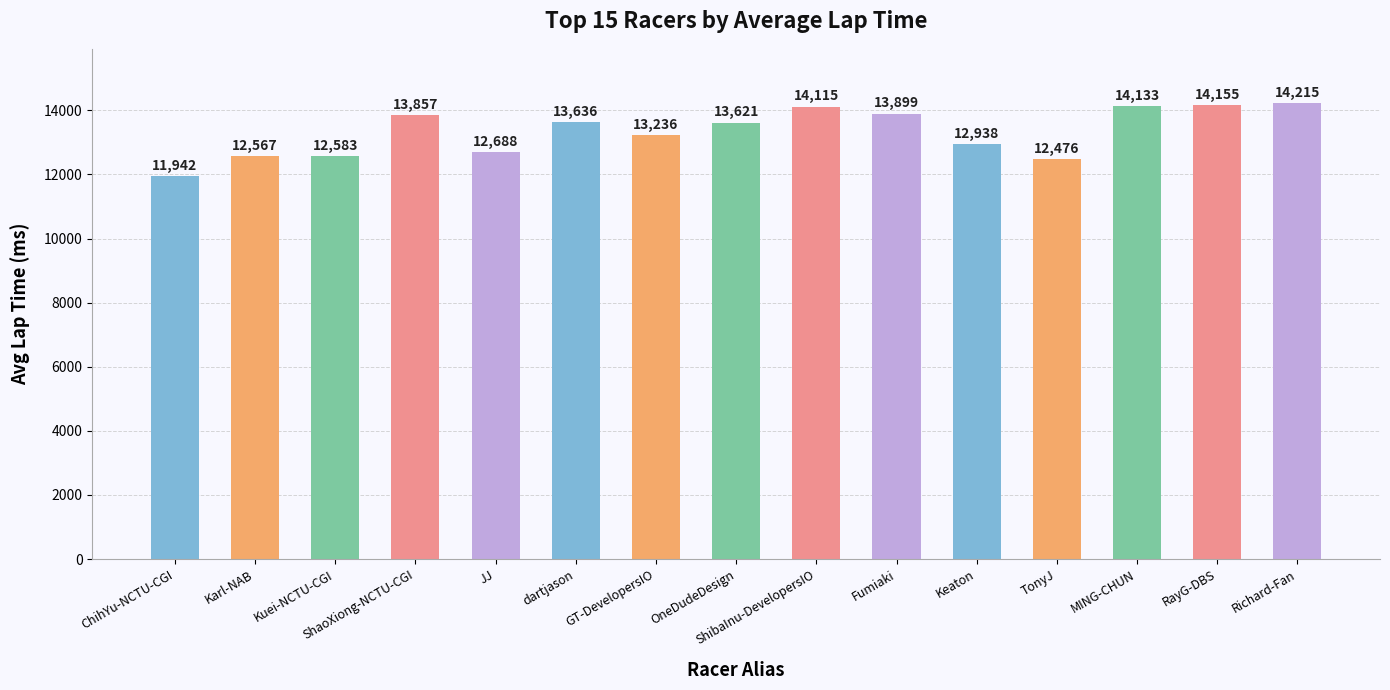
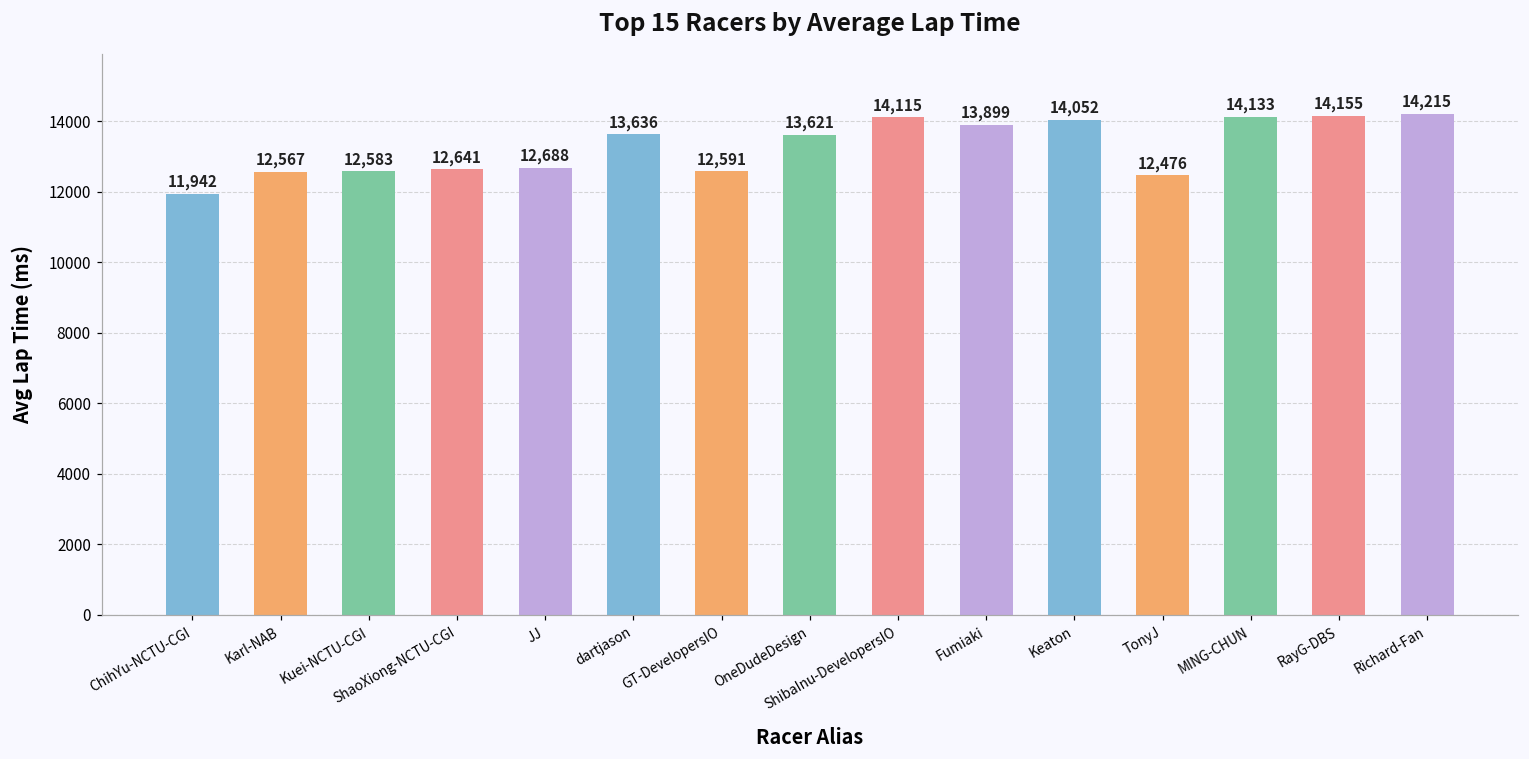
  {
    "ChihYu-NCTU-CGI": "11,942",
    "Karl-NAB": "12,567",
    "Kuei-NCTU-CGI": "12,583",
-   "ShaoXiong-NCTU-CGI": "13,857",
+   "ShaoXiong-NCTU-CGI": "12,641",
    "JJ": "12,688",
    "dartjason": "13,636",
-   "GT-DevelopersIO": "13,236",
+   "GT-DevelopersIO": "12,591",
    "OneDudeDesign": "13,621",
    "ShibaInu-DevelopersIO": "14,115",
    "Fumiaki": "13,899",
-   "Keaton": "12,938",
+   "Keaton": "14,052",
    "TonyJ": "12,476",
    "MING-CHUN": "14,133",
    "RayG-DBS": "14,155",
    "Richard-Fan": "14,215"
  }
